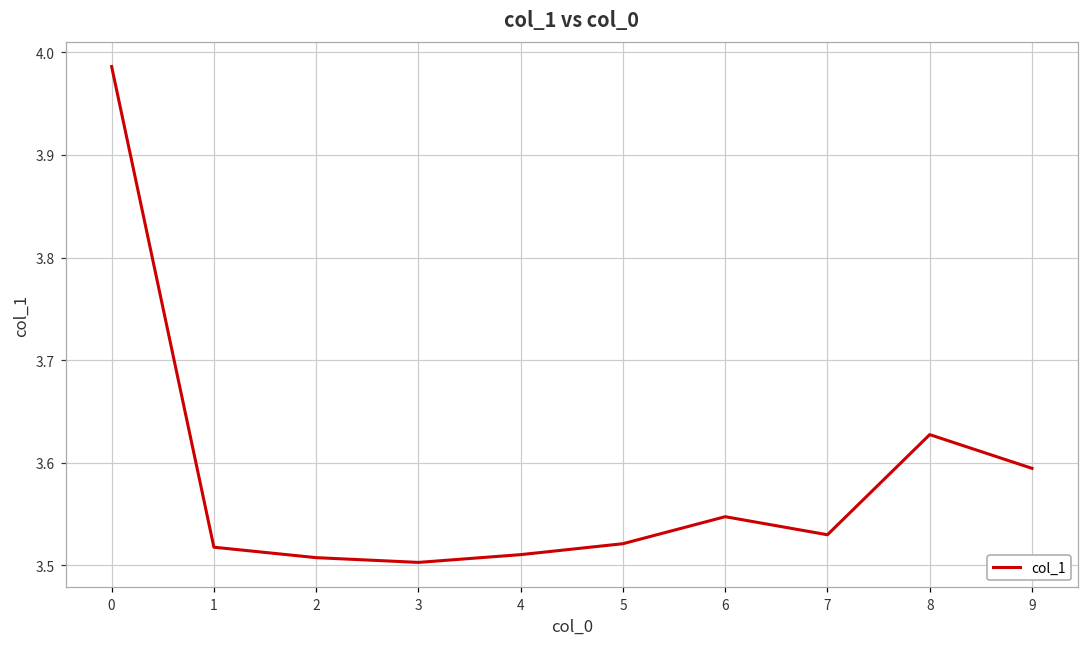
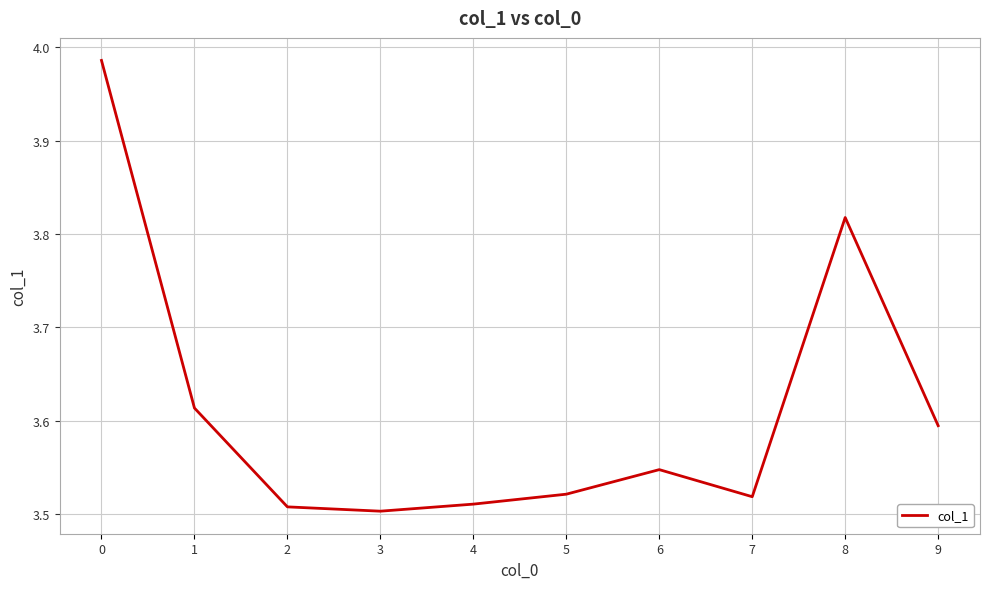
  {
    "0": 3.99,
-   "1": 3.52,
+   "1": 3.61,
    "2": 3.51,
    "3": 3.50,
    "4": 3.51,
    "5": 3.52,
    "6": 3.55,
-   "7": 3.53,
-   "8": 3.63,
+   "7": 3.52,
+   "8": 3.82,
    "9": 3.59
  }
